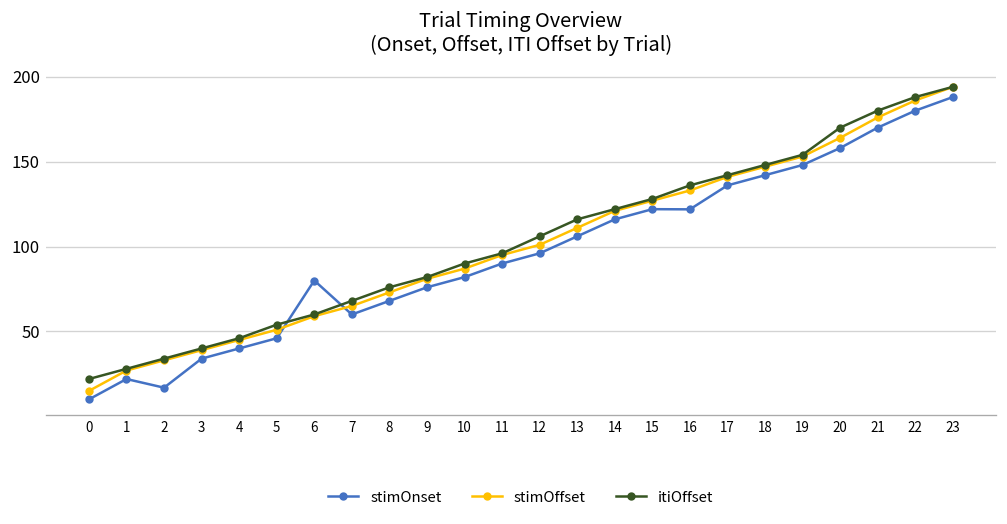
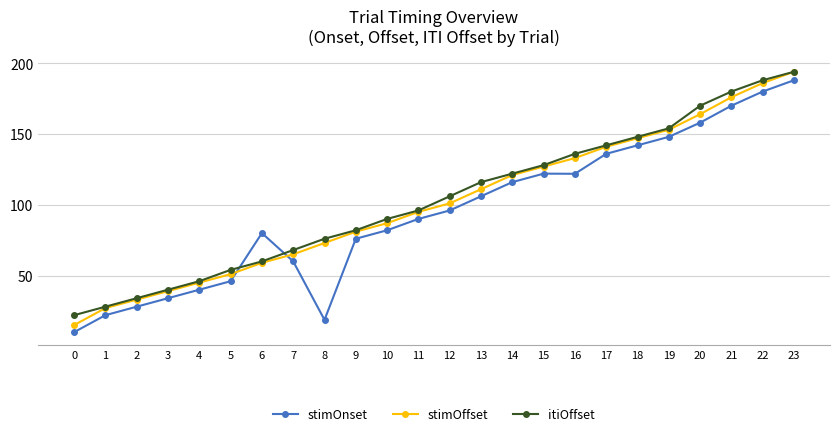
  {
    "stimOnset": {
      "0": 10,
      "1": 22,
-     "2": 17,
+     "2": 28,
      "3": 34,
      "4": 40,
      "5": 46,
      "6": 80,
      "7": 60,
-     "8": 68,
+     "8": 19,
      "9": 76,
      "10": 82,
      "11": 90,
      "12": 96,
      "13": 106,
      "14": 116,
      "15": 122,
      "16": 122,
      "17": 136,
      "18": 142,
      "19": 148,
      "20": 158,
      "21": 170,
      "22": 180,
      "23": 188
    },
    "stimOffset": {
      "0": 15,
      "5": 51,
      "7": 65,
      "8": 73,
      "10": 87,
      "12": 101,
      "13": 111,
      "16": 133,
      "20": 164,
      "21": 176,
      "22": 186
    },
    "itiOffset": {
      "0": 22,
      "5": 54,
      "7": 68,
      "8": 76,
      "10": 90,
      "12": 106,
      "13": 116,
      "16": 136,
      "20": 170,
      "21": 180,
      "22": 188
    }
  }
